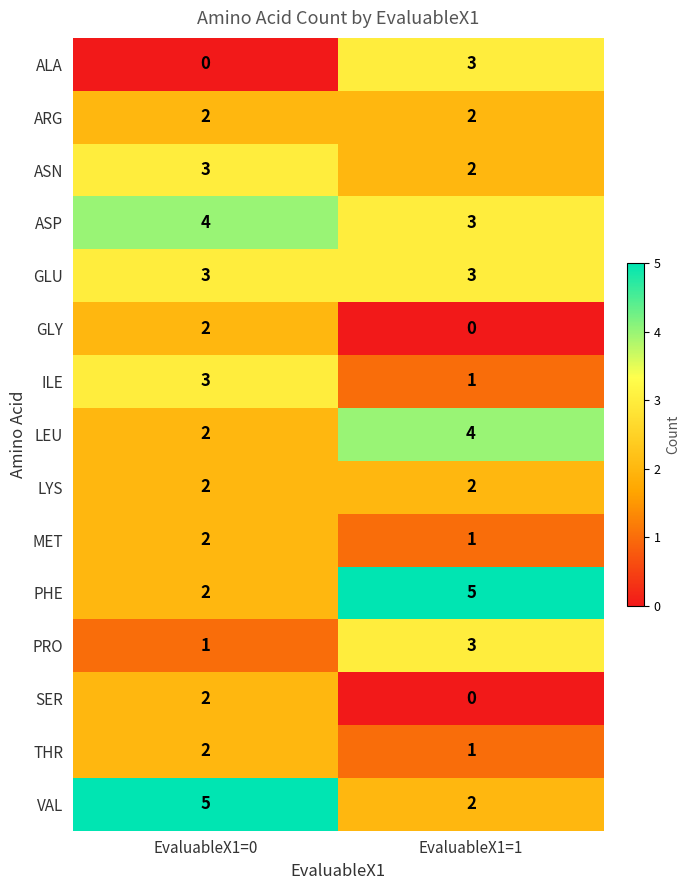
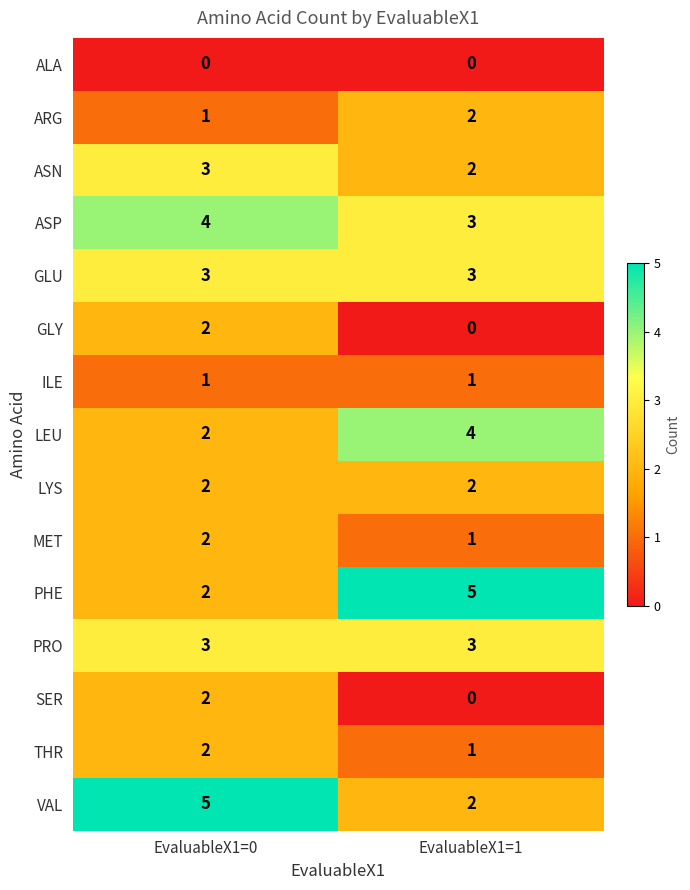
  {
    "ALA": {
      "EvaluableX1=0": 0,
-     "EvaluableX1=1": 3
+     "EvaluableX1=1": 0
    },
    "ARG": {
-     "EvaluableX1=0": 2,
+     "EvaluableX1=0": 1,
      "EvaluableX1=1": 2
    },
    "ASN": {
      "EvaluableX1=0": 3,
      "EvaluableX1=1": 2
    },
    "ASP": {
      "EvaluableX1=0": 4,
      "EvaluableX1=1": 3
    },
    "GLU": {
      "EvaluableX1=0": 3,
      "EvaluableX1=1": 3
    },
    "GLY": {
      "EvaluableX1=0": 2,
      "EvaluableX1=1": 0
    },
    "ILE": {
-     "EvaluableX1=0": 3,
+     "EvaluableX1=0": 1,
      "EvaluableX1=1": 1
    },
    "LEU": {
      "EvaluableX1=0": 2,
      "EvaluableX1=1": 4
    },
    "LYS": {
      "EvaluableX1=0": 2,
      "EvaluableX1=1": 2
    },
    "MET": {
      "EvaluableX1=0": 2,
      "EvaluableX1=1": 1
    },
    "PHE": {
      "EvaluableX1=0": 2,
      "EvaluableX1=1": 5
    },
    "PRO": {
-     "EvaluableX1=0": 1,
+     "EvaluableX1=0": 3,
      "EvaluableX1=1": 3
    },
    "SER": {
      "EvaluableX1=0": 2,
      "EvaluableX1=1": 0
    },
    "THR": {
      "EvaluableX1=0": 2,
      "EvaluableX1=1": 1
    },
    "VAL": {
      "EvaluableX1=0": 5,
      "EvaluableX1=1": 2
    }
  }
